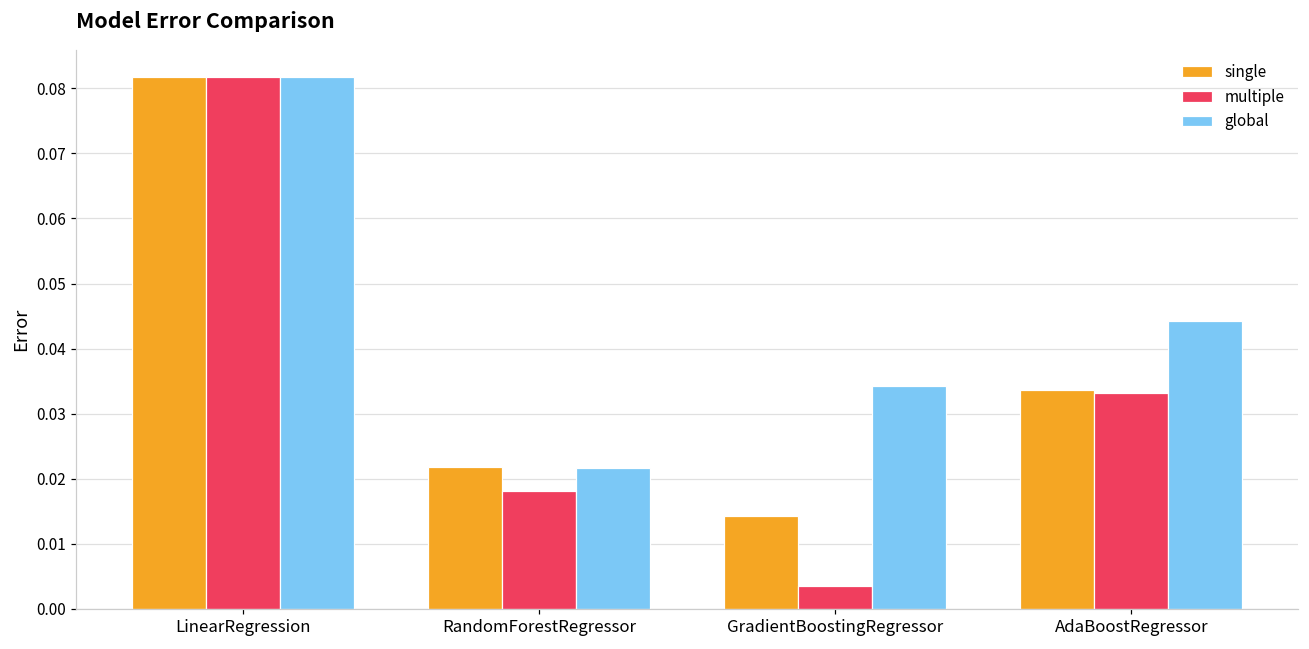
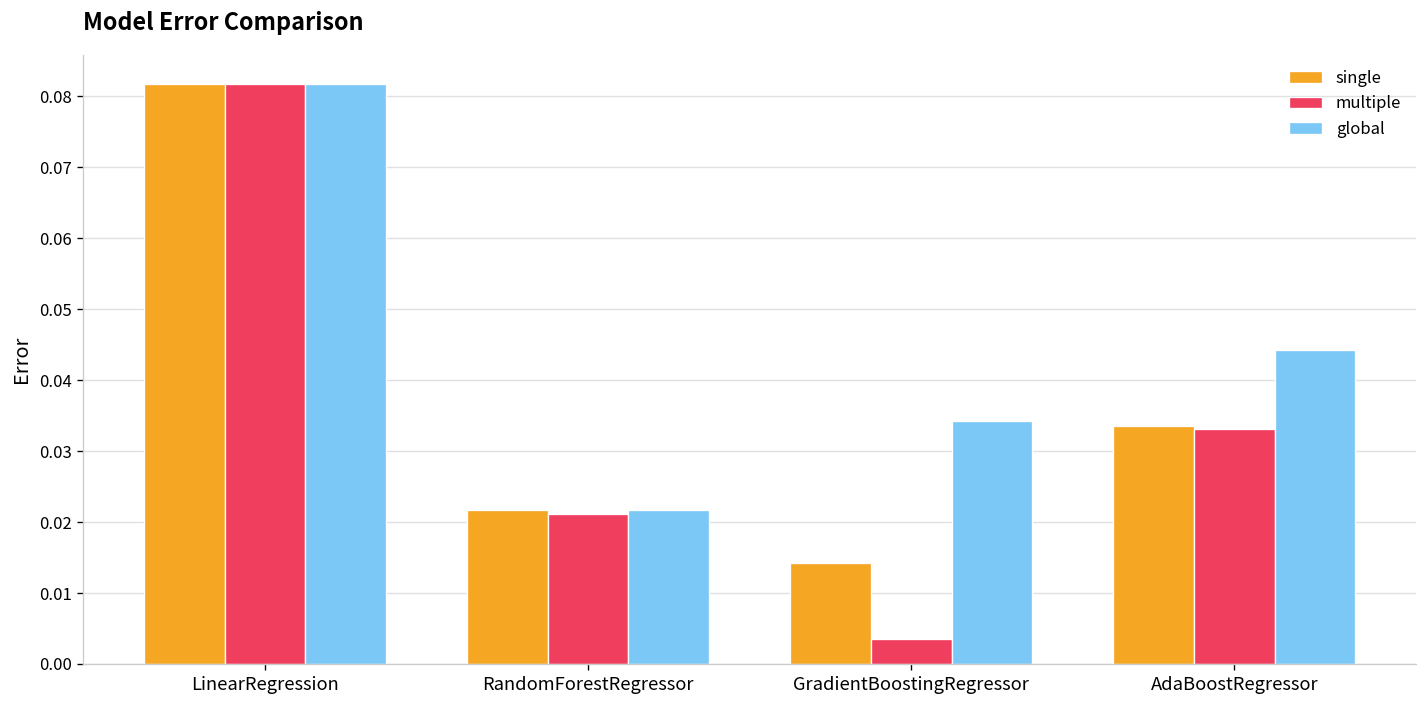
  {
    "single": {
      "LinearRegression": 0.082,
      "RandomForestRegressor": 0.022,
      "GradientBoostingRegressor": 0.014,
      "AdaBoostRegressor": 0.034
    },
    "multiple": {
      "LinearRegression": 0.082,
-     "RandomForestRegressor": 0.018,
+     "RandomForestRegressor": 0.021,
      "GradientBoostingRegressor": 0.003,
      "AdaBoostRegressor": 0.033
    },
    "global": {
      "LinearRegression": 0.082,
      "RandomForestRegressor": 0.022,
      "GradientBoostingRegressor": 0.034,
      "AdaBoostRegressor": 0.044
    }
  }
